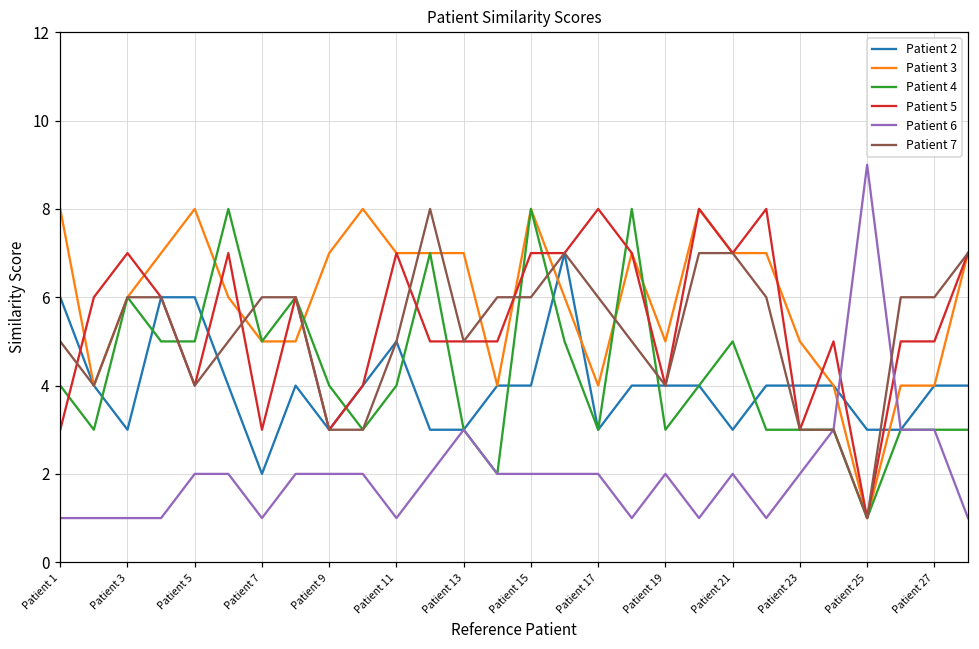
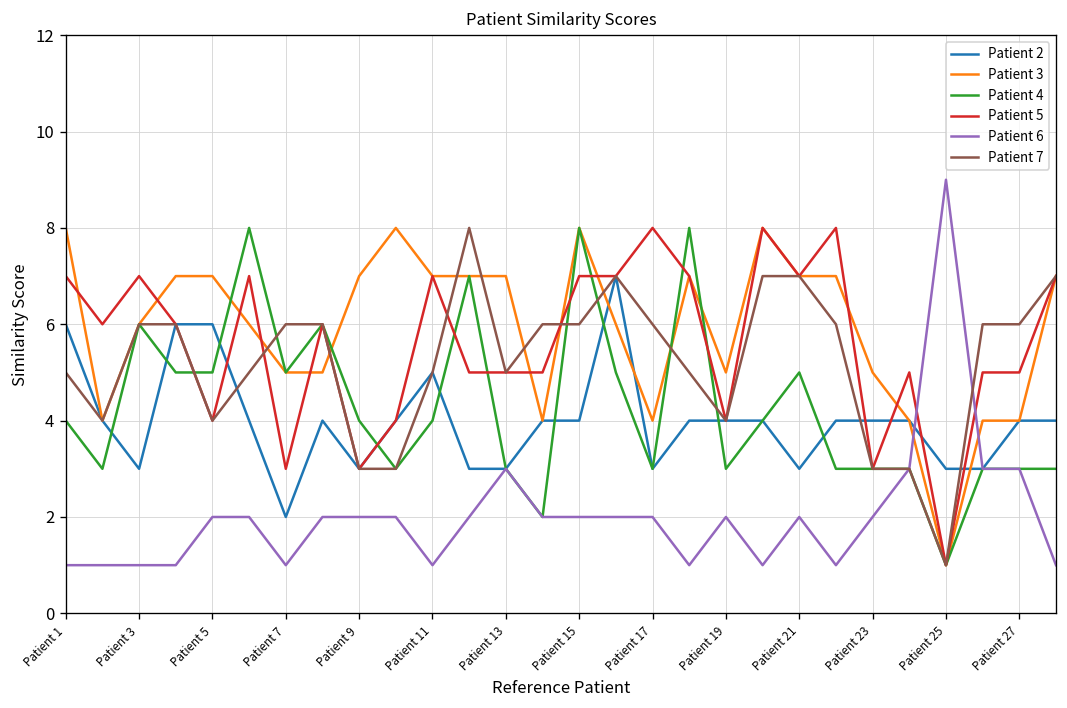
  {
    "Patient 2": {
      "Patient 1": 6,
      "Patient 3": 3,
      "Patient 5": 6,
      "Patient 7": 2,
      "Patient 15": 4,
      "Patient 21": 3,
      "Patient 23": 4,
      "Patient 25": 3
    },
    "Patient 3": {
      "Patient 1": 8,
-     "Patient 5": 8,
+     "Patient 5": 7,
      "Patient 9": 7,
      "Patient 13": 7,
      "Patient 17": 4,
      "Patient 19": 5,
      "Patient 23": 5
    },
    "Patient 4": {
      "Patient 1": 4,
      "Patient 5": 5,
      "Patient 9": 4,
      "Patient 11": 4,
      "Patient 19": 3,
      "Patient 21": 5
    },
    "Patient 5": {
-     "Patient 1": 3,
+     "Patient 1": 7,
      "Patient 3": 7,
      "Patient 7": 3,
      "Patient 15": 7,
      "Patient 17": 8,
      "Patient 27": 5
    },
    "Patient 6": {
      "Patient 1": 1,
      "Patient 3": 1,
      "Patient 5": 2,
      "Patient 7": 1,
      "Patient 9": 2,
      "Patient 11": 1,
      "Patient 15": 2,
      "Patient 17": 2,
      "Patient 19": 2,
      "Patient 21": 2,
      "Patient 23": 2,
      "Patient 25": 9
    },
    "Patient 7": {
      "Patient 1": 5,
      "Patient 7": 6,
      "Patient 15": 6,
      "Patient 17": 6,
      "Patient 27": 6
    }
  }
